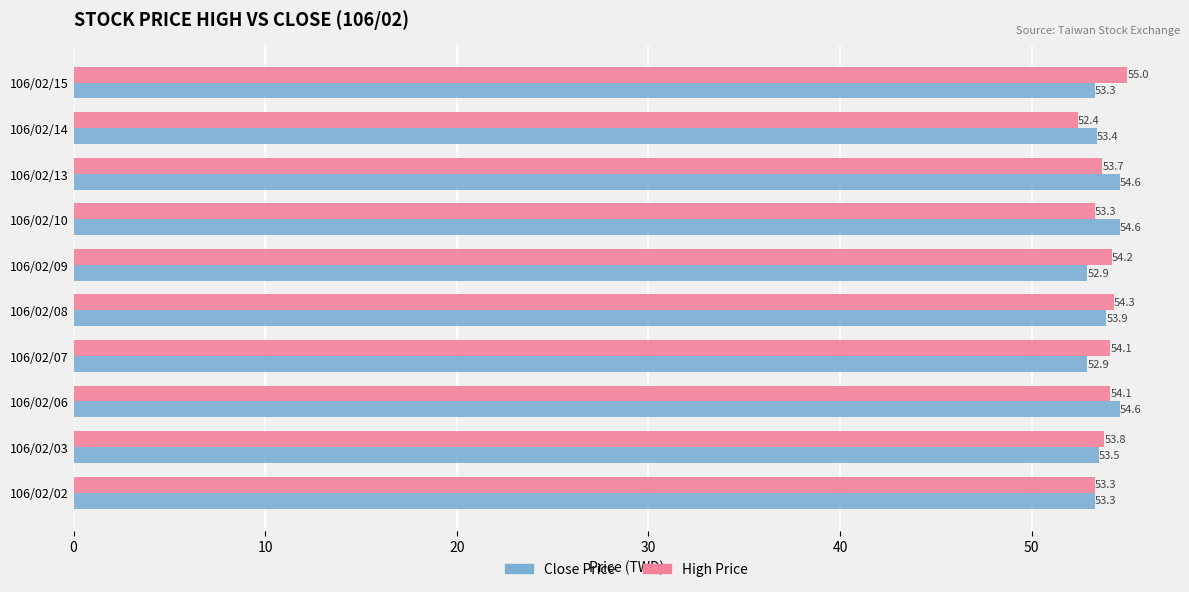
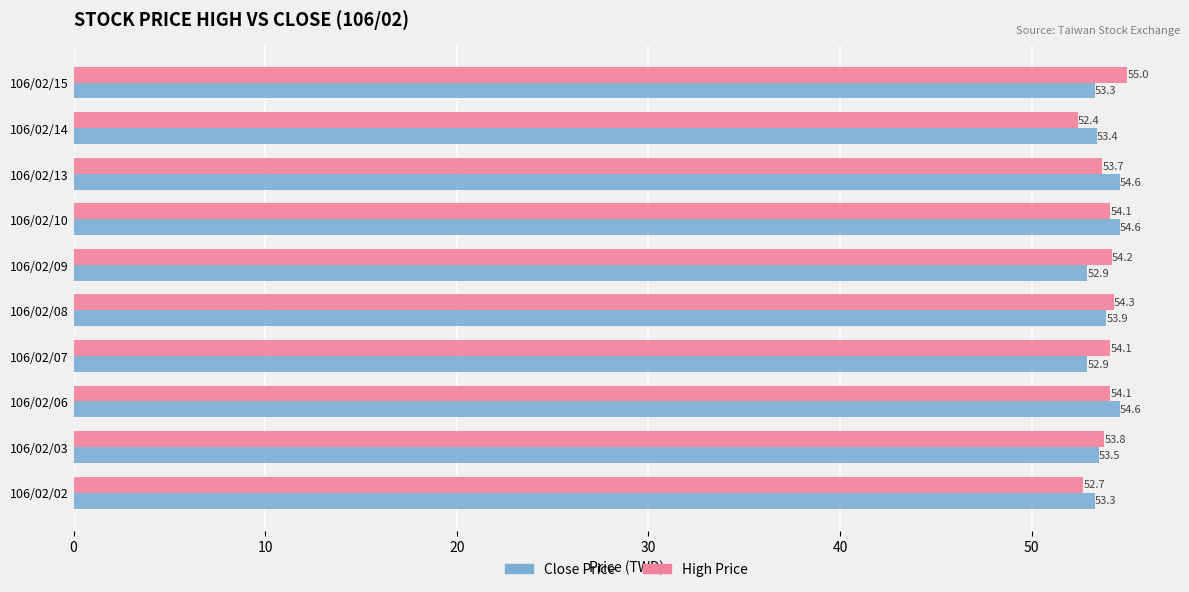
  {
    "Close Price": {
      "106/02/15": 53.3,
      "106/02/14": 53.4,
      "106/02/13": 54.6,
      "106/02/10": 54.6,
      "106/02/09": 52.9,
      "106/02/08": 53.9,
      "106/02/07": 52.9,
      "106/02/06": 54.6,
      "106/02/03": 53.5,
      "106/02/02": 53.3
    },
    "High Price": {
      "106/02/15": 55.0,
      "106/02/14": 52.4,
      "106/02/13": 53.7,
-     "106/02/10": 53.3,
+     "106/02/10": 54.1,
      "106/02/09": 54.2,
      "106/02/08": 54.3,
      "106/02/07": 54.1,
      "106/02/06": 54.1,
      "106/02/03": 53.8,
-     "106/02/02": 53.3
+     "106/02/02": 52.7
    }
  }
